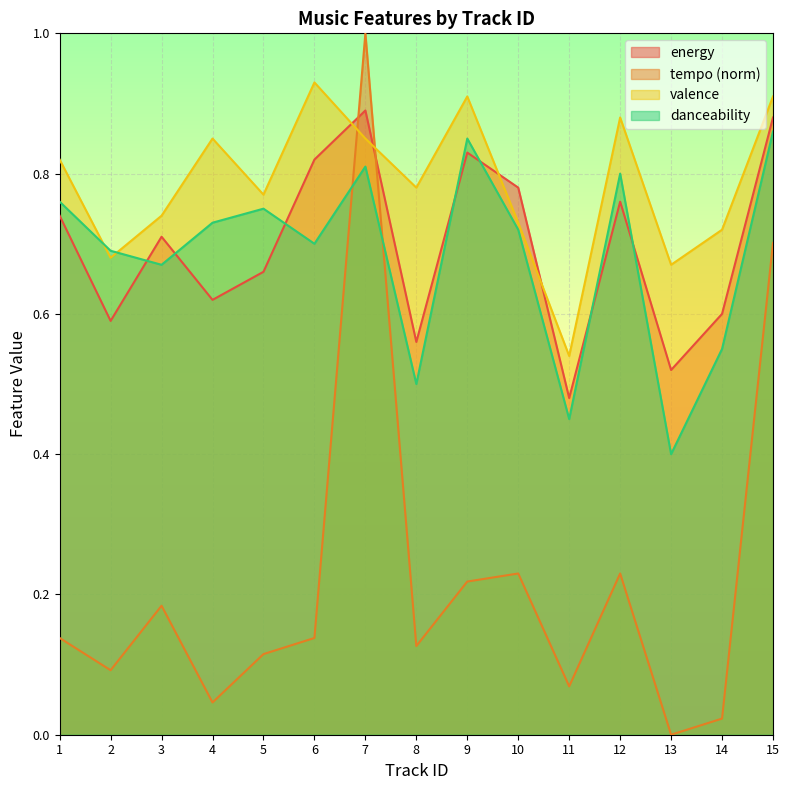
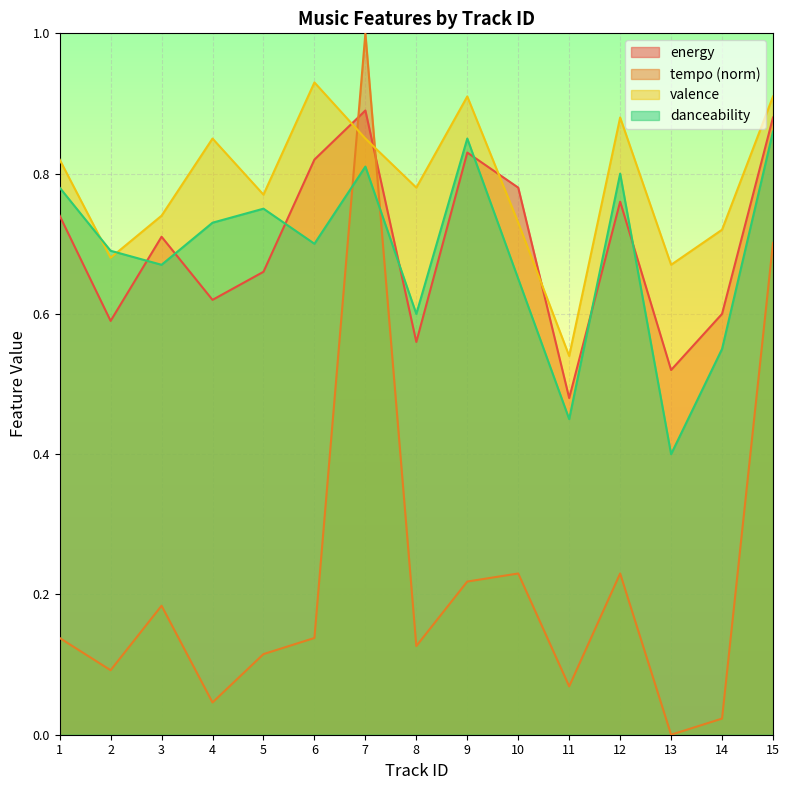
  {
    "danceability": {
-     "1": 0.76,
+     "1": 0.78,
      "2": 0.69,
      "3": 0.67,
      "4": 0.73,
      "5": 0.75,
      "6": 0.70,
      "7": 0.81,
-     "8": 0.5,
+     "8": 0.6,
      "9": 0.85,
-     "10": 0.72,
+     "10": 0.65,
      "11": 0.45,
      "12": 0.80,
      "13": 0.40,
      "14": 0.55,
      "15": 0.86
    }
  }
